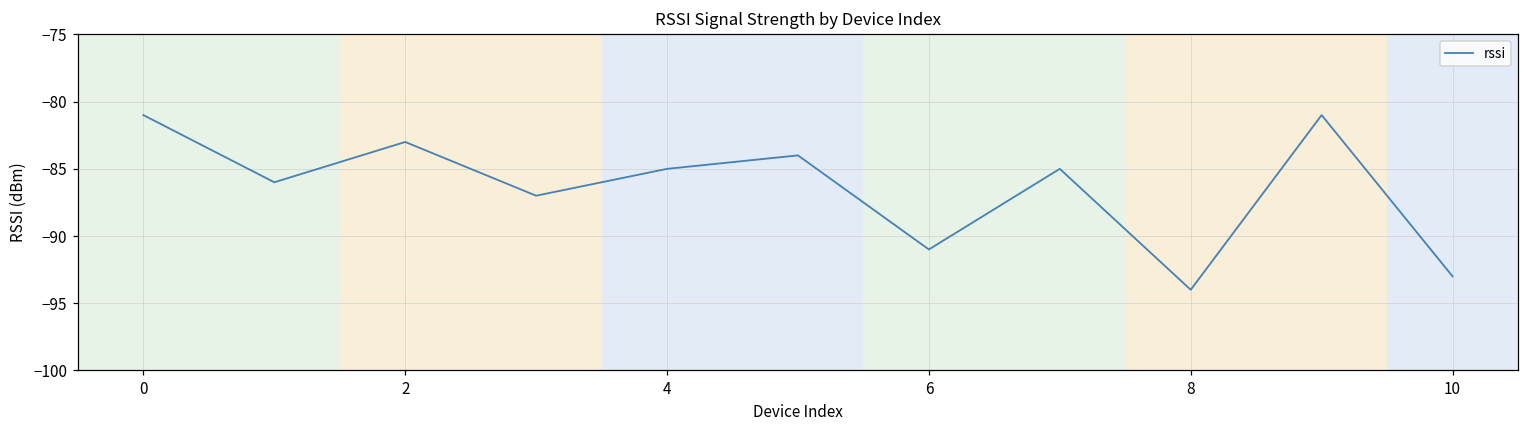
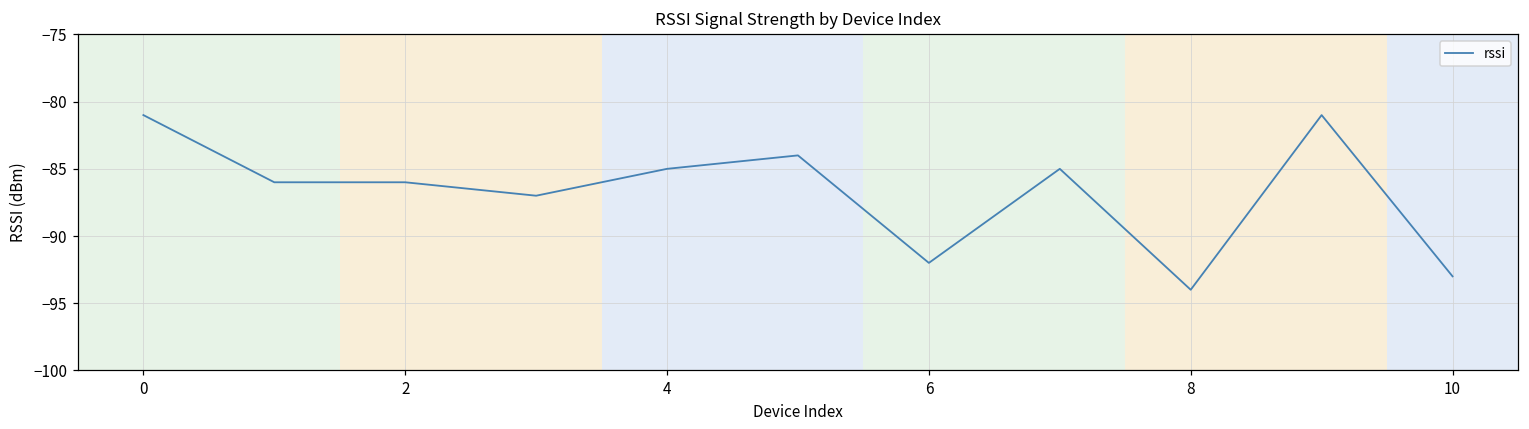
  {
    "0": -81,
-   "2": -83,
+   "2": -86,
    "4": -85,
-   "6": -91,
+   "6": -92,
    "8": -94,
    "10": -93
  }
